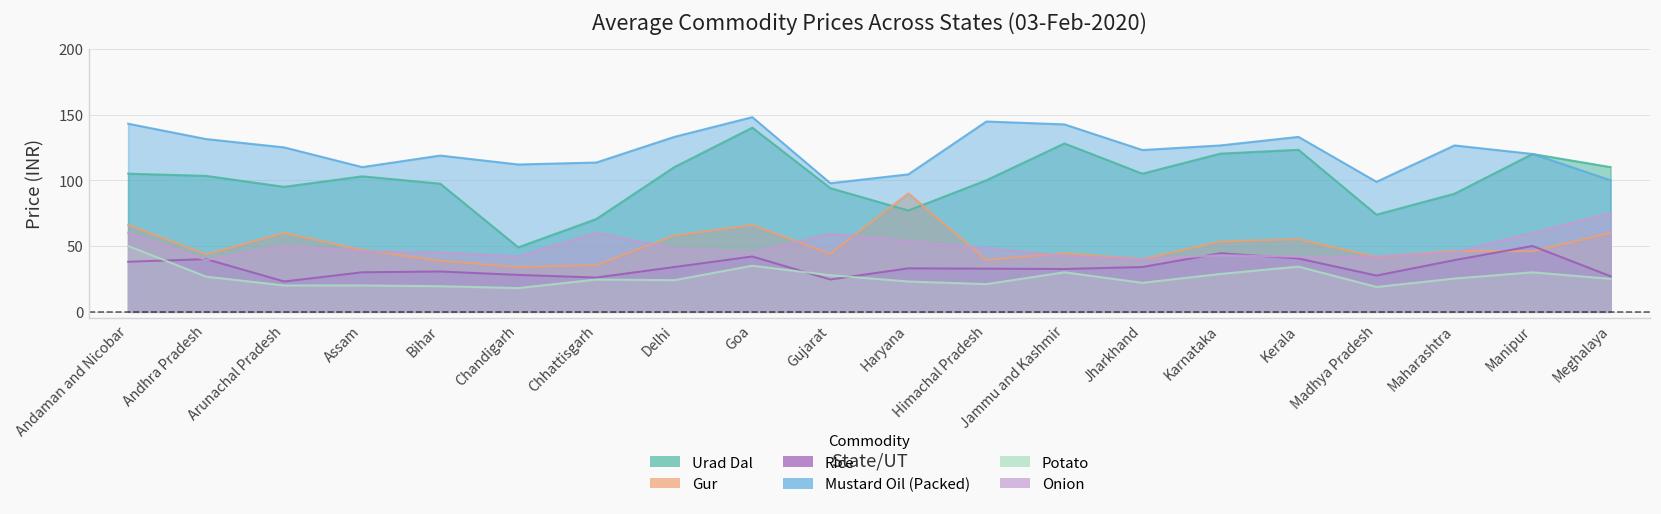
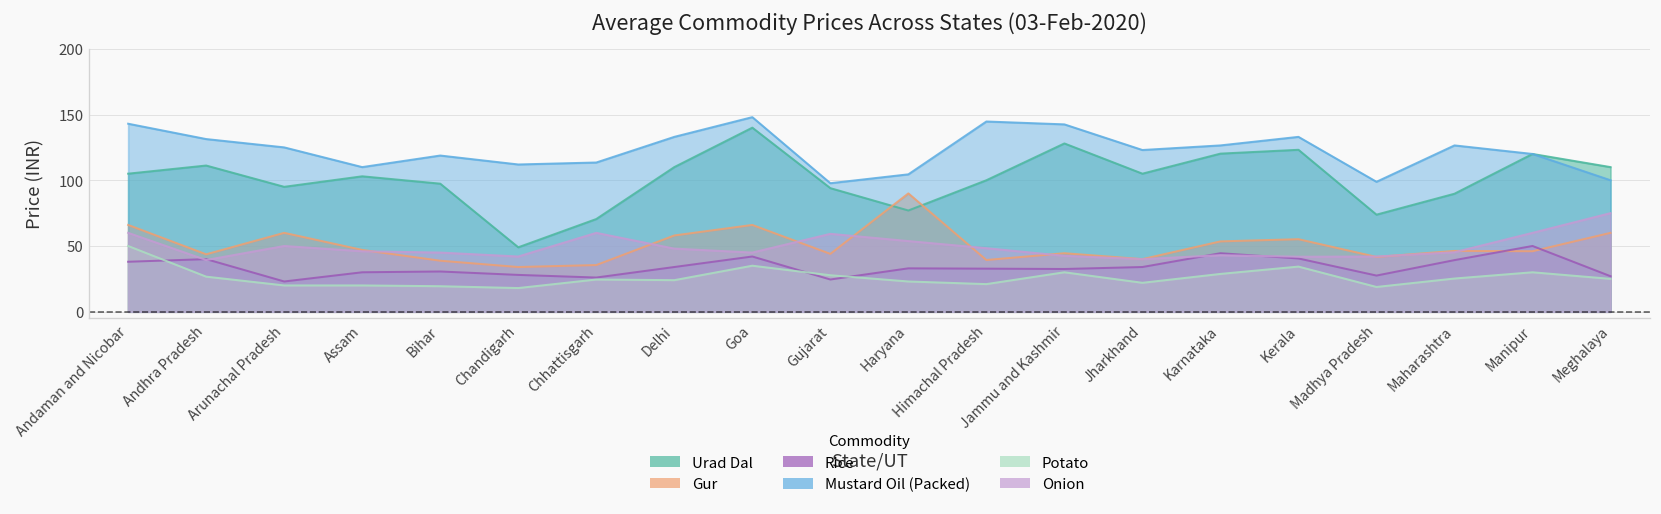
  {
    "Urad Dal": {
      "Andaman and Nicobar": 105,
-     "Andhra Pradesh": 103,
+     "Andhra Pradesh": 111,
      "Arunachal Pradesh": 95,
      "Assam": 103,
      "Bihar": 97,
      "Chandigarh": 49,
      "Chhattisgarh": 71,
      "Delhi": 110,
      "Goa": 140,
      "Gujarat": 94,
      "Haryana": 77,
      "Himachal Pradesh": 100,
      "Jammu and Kashmir": 128,
      "Jharkhand": 105,
      "Karnataka": 120,
      "Kerala": 123,
      "Madhya Pradesh": 74,
      "Maharashtra": 90,
      "Meghalaya": 110
    },
    "Gur": {
      "Andaman and Nicobar": 66,
      "Andhra Pradesh": 44,
      "Arunachal Pradesh": 60,
      "Bihar": 39,
      "Chandigarh": 34,
      "Chhattisgarh": 36,
      "Delhi": 58,
      "Goa": 66,
      "Gujarat": 44,
      "Haryana": 90,
      "Himachal Pradesh": 39,
      "Karnataka": 54,
      "Kerala": 55,
      "Manipur": 46,
      "Meghalaya": 60
    },
    "Mustard Oil (Packed)": {
      "Andaman and Nicobar": 143,
      "Andhra Pradesh": 131,
      "Arunachal Pradesh": 125,
      "Assam": 110,
      "Bihar": 119,
      "Chandigarh": 112,
      "Chhattisgarh": 114,
      "Delhi": 133,
      "Goa": 148,
      "Gujarat": 98,
      "Haryana": 105,
      "Himachal Pradesh": 145,
      "Jammu and Kashmir": 143,
      "Jharkhand": 123,
      "Karnataka": 127,
      "Kerala": 133,
      "Madhya Pradesh": 99,
      "Maharashtra": 127,
      "Meghalaya": 100
    }
  }
